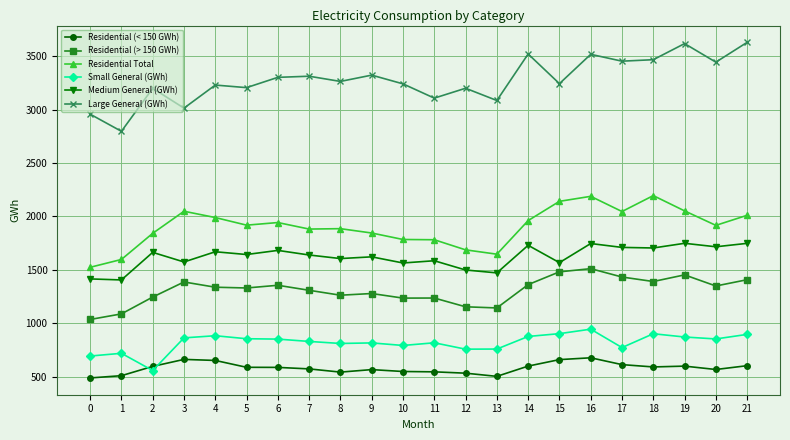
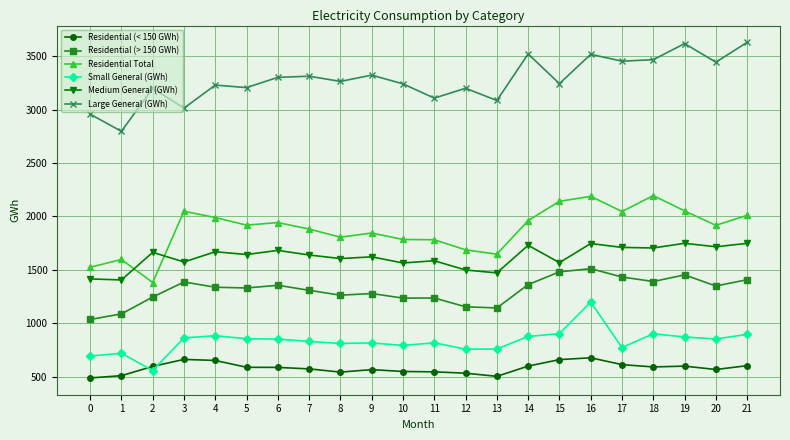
  {
    "Residential Total": {
      "0": 1520,
      "1": 1600,
-     "2": 1840,
+     "2": 1380,
      "3": 2050,
      "4": 1990,
      "5": 1920,
      "6": 1940,
      "7": 1880,
-     "8": 1890,
+     "8": 1810,
      "9": 1850,
      "10": 1780,
      "11": 1780,
      "12": 1690,
      "13": 1650,
      "14": 1960,
      "15": 2140,
      "16": 2190,
      "17": 2050,
      "18": 2200,
      "19": 2050,
      "20": 1920,
      "21": 2010
    },
    "Small General (GWh)": {
      "0": 690,
      "1": 720,
      "2": 560,
      "3": 860,
      "4": 880,
      "5": 860,
      "6": 850,
      "7": 830,
      "8": 810,
      "9": 820,
      "10": 790,
      "11": 820,
      "12": 760,
      "13": 760,
      "14": 880,
      "15": 900,
-     "16": 940,
+     "16": 1200,
      "17": 770,
      "18": 900,
      "19": 870,
      "20": 850,
      "21": 900
    }
  }
